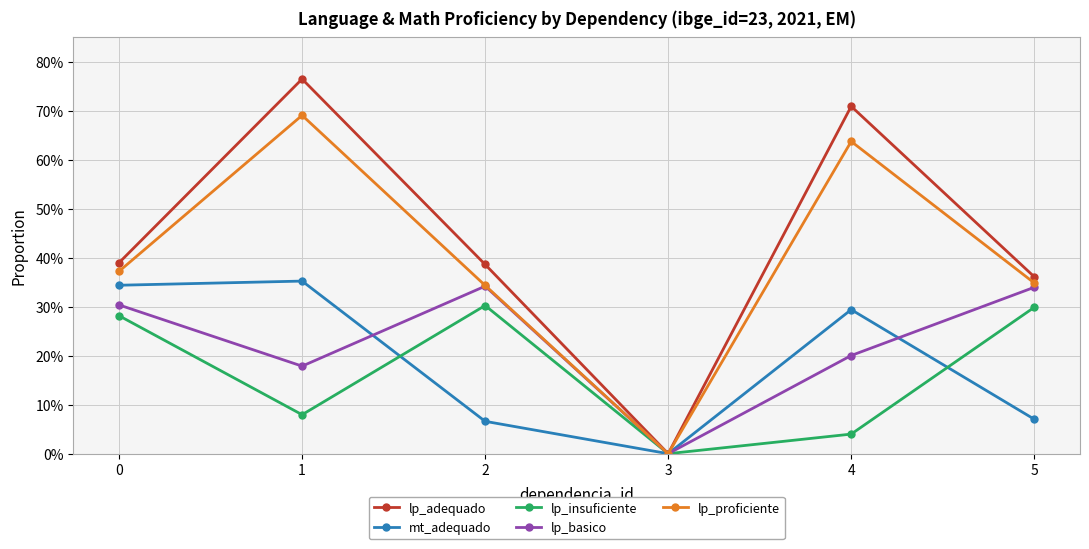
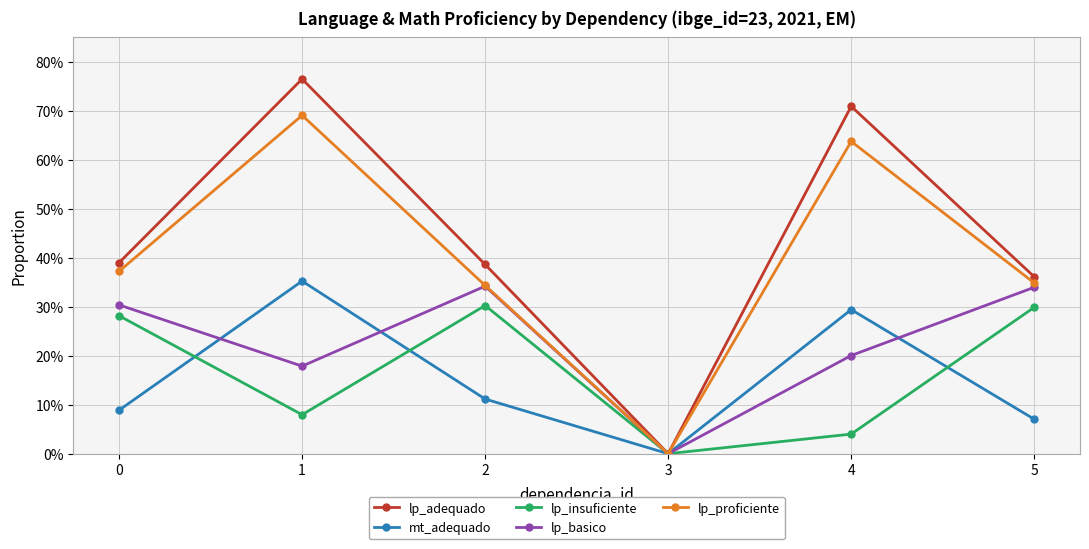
  {
    "lp_adequado": {
      "0": "39%",
      "1": "77%",
      "2": "39%",
      "4": "71%",
      "5": "36%"
    },
    "mt_adequado": {
-     "0": "34%",
+     "0": "9%",
      "1": "35%",
-     "2": "7%",
+     "2": "11%",
      "4": "29%",
      "5": "7%"
    },
    "lp_insuficiente": {
      "0": "28%",
      "1": "8%",
      "2": "30%",
      "4": "4%",
      "5": "30%"
    },
    "lp_basico": {
      "0": "30%",
      "1": "18%",
      "4": "20%",
      "5": "34%"
    },
    "lp_proficiente": {
      "0": "37%",
      "1": "69%",
      "4": "64%",
      "5": "35%"
    }
  }
